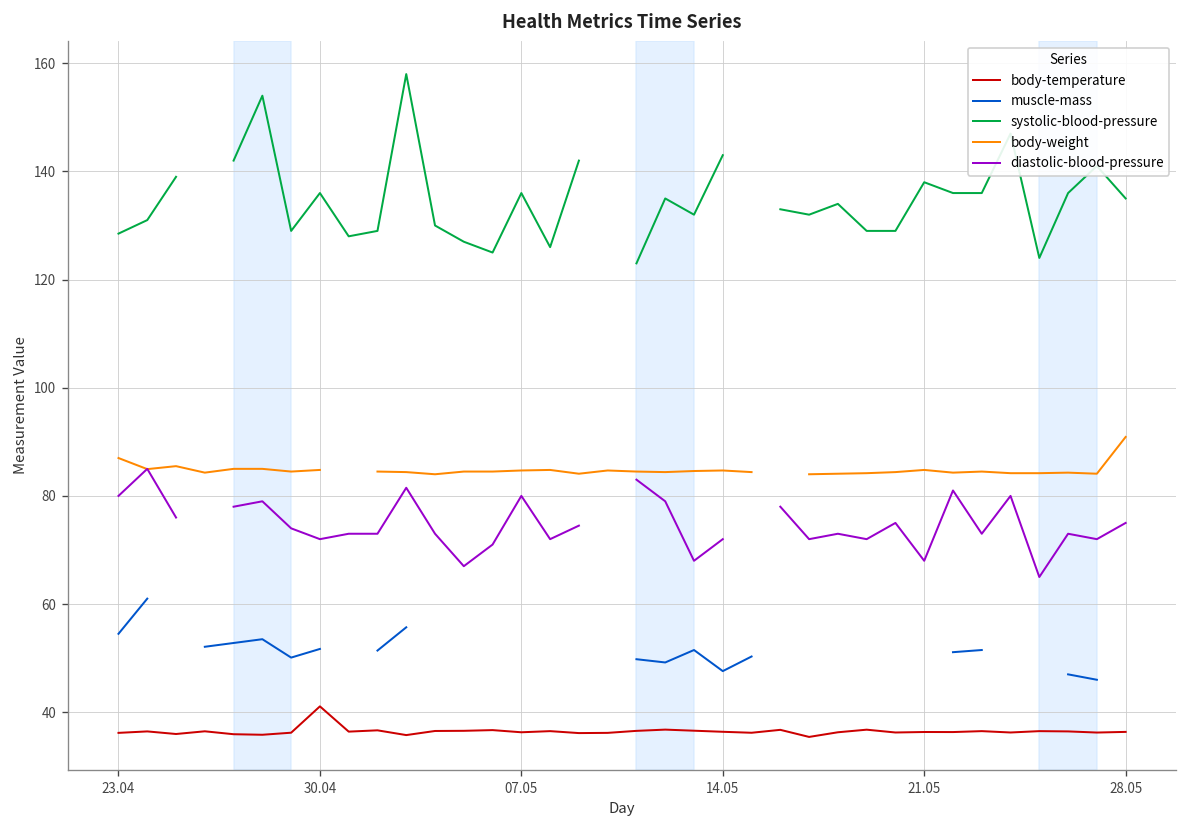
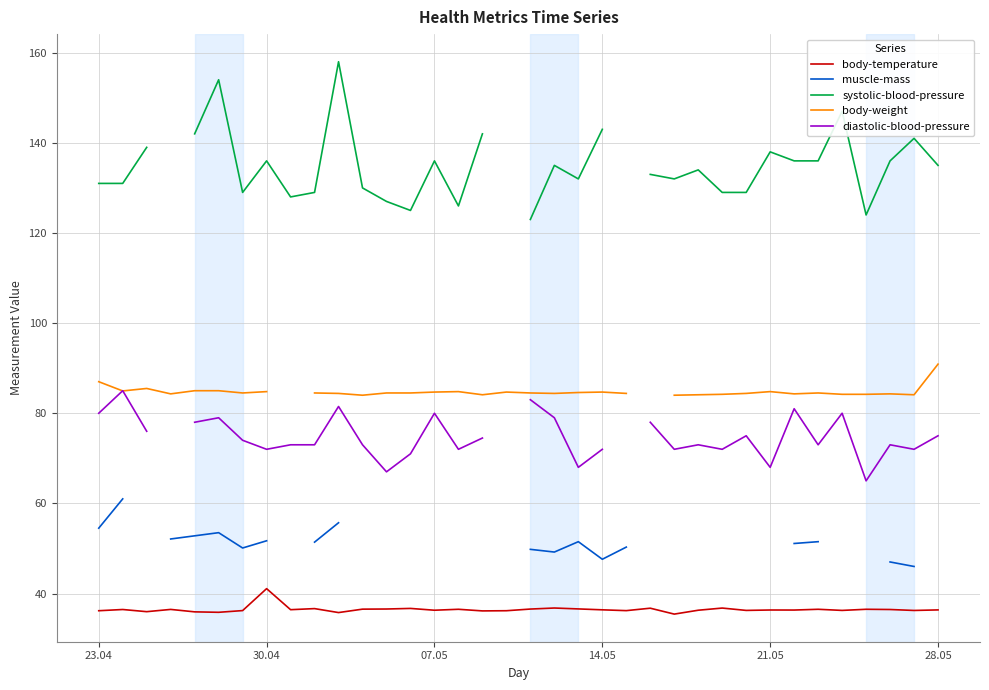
  {
    "body-temperature": {
      "23.04": 36,
      "30.04": 41,
      "07.05": 36,
      "14.05": 36,
      "21.05": 36,
      "28.05": 36
    },
    "muscle-mass": {
      "23.04": 55,
      "30.04": 52,
      "14.05": 48
    },
    "systolic-blood-pressure": {
-     "23.04": 129,
+     "23.04": 131,
      "30.04": 136,
      "07.05": 136,
      "14.05": 143,
      "21.05": 138,
      "28.05": 135
    },
    "body-weight": {
      "23.04": 87,
      "30.04": 85,
      "07.05": 85,
      "14.05": 85,
      "21.05": 85,
      "28.05": 91
    },
    "diastolic-blood-pressure": {
      "23.04": 80,
      "30.04": 72,
      "07.05": 80,
      "14.05": 72,
      "21.05": 68,
      "28.05": 75
    }
  }
